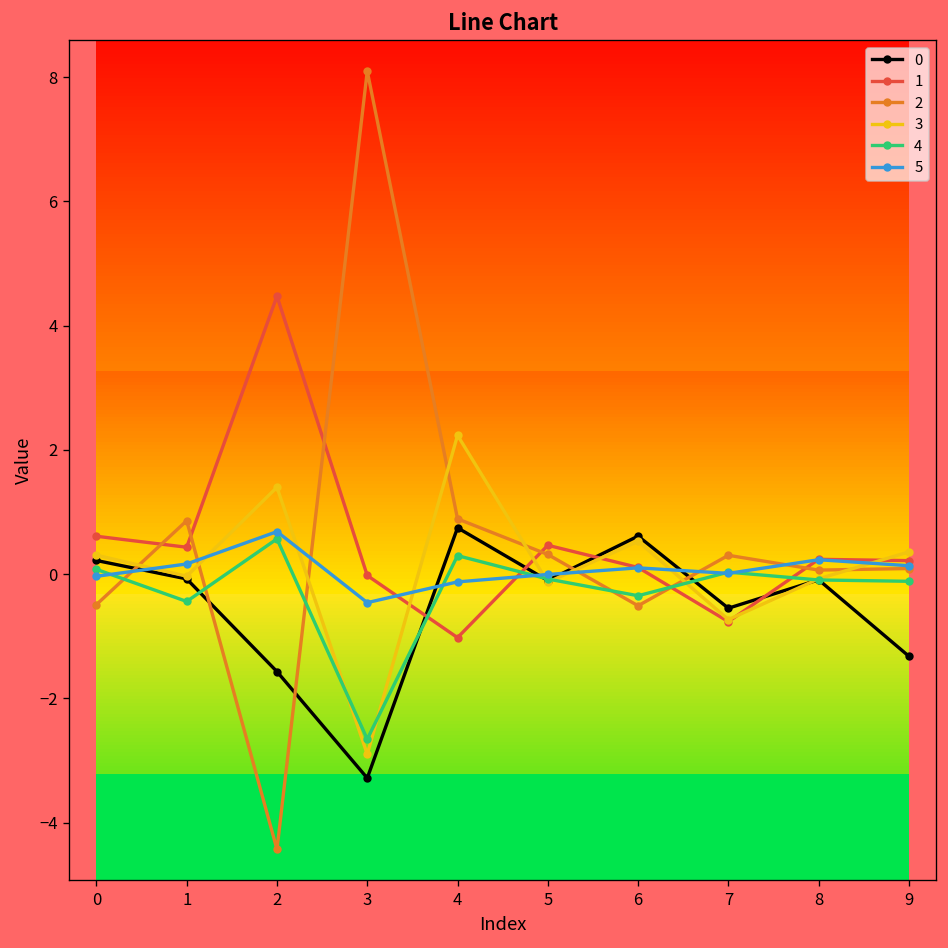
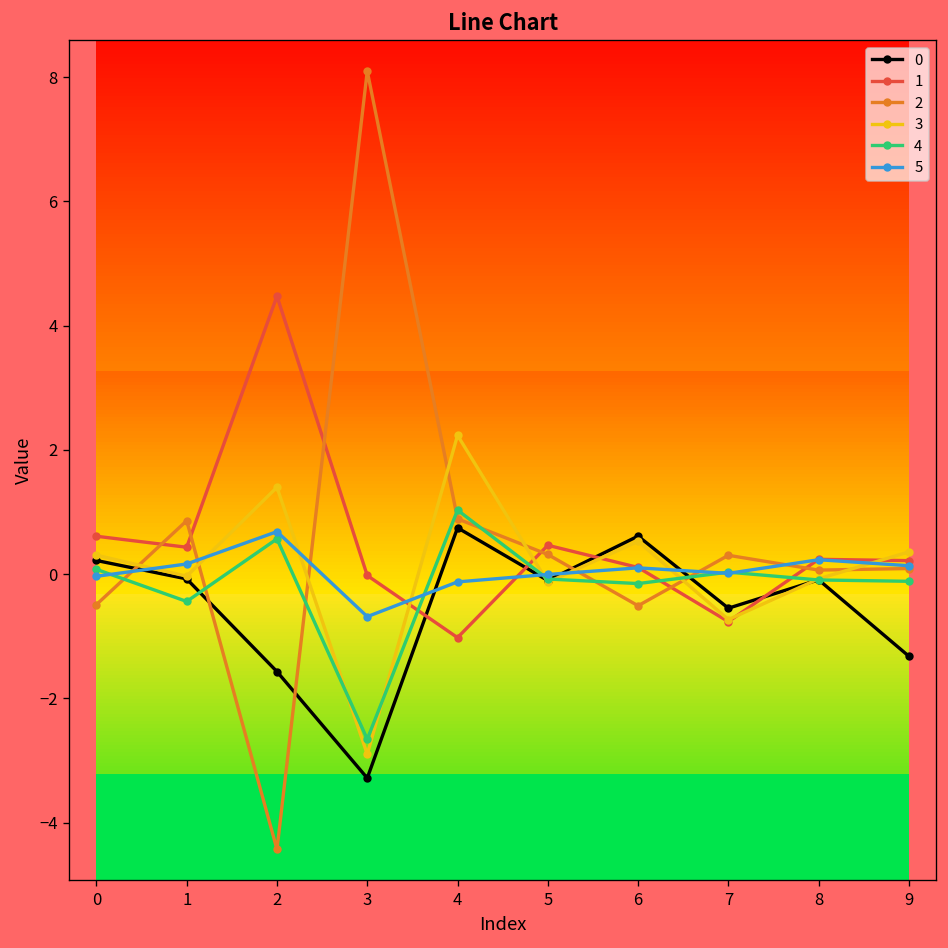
  {
    "0": {
      "0": 0.2,
      "2": -1.6,
      "3": -3.3,
      "4": 0.7,
      "6": 0.6,
      "7": -0.5,
      "9": -1.3
    },
    "3": {
      "0": 0.3,
      "2": 1.4,
      "3": -2.9,
      "4": 2.2,
      "6": 0.5,
      "9": 0.4
    },
    "4": {
      "0": 0.1,
      "1": -0.4,
      "2": 0.6,
      "3": -2.7,
-     "4": 0.3,
-     "6": -0.3,
+     "4": 1.0,
+     "6": -0.2,
      "9": -0.1
    },
    "5": {
      "0": 0.0,
      "1": 0.2,
      "2": 0.7,
-     "3": -0.5,
+     "3": -0.7,
      "4": -0.1,
      "5": 0.0
    }
  }
